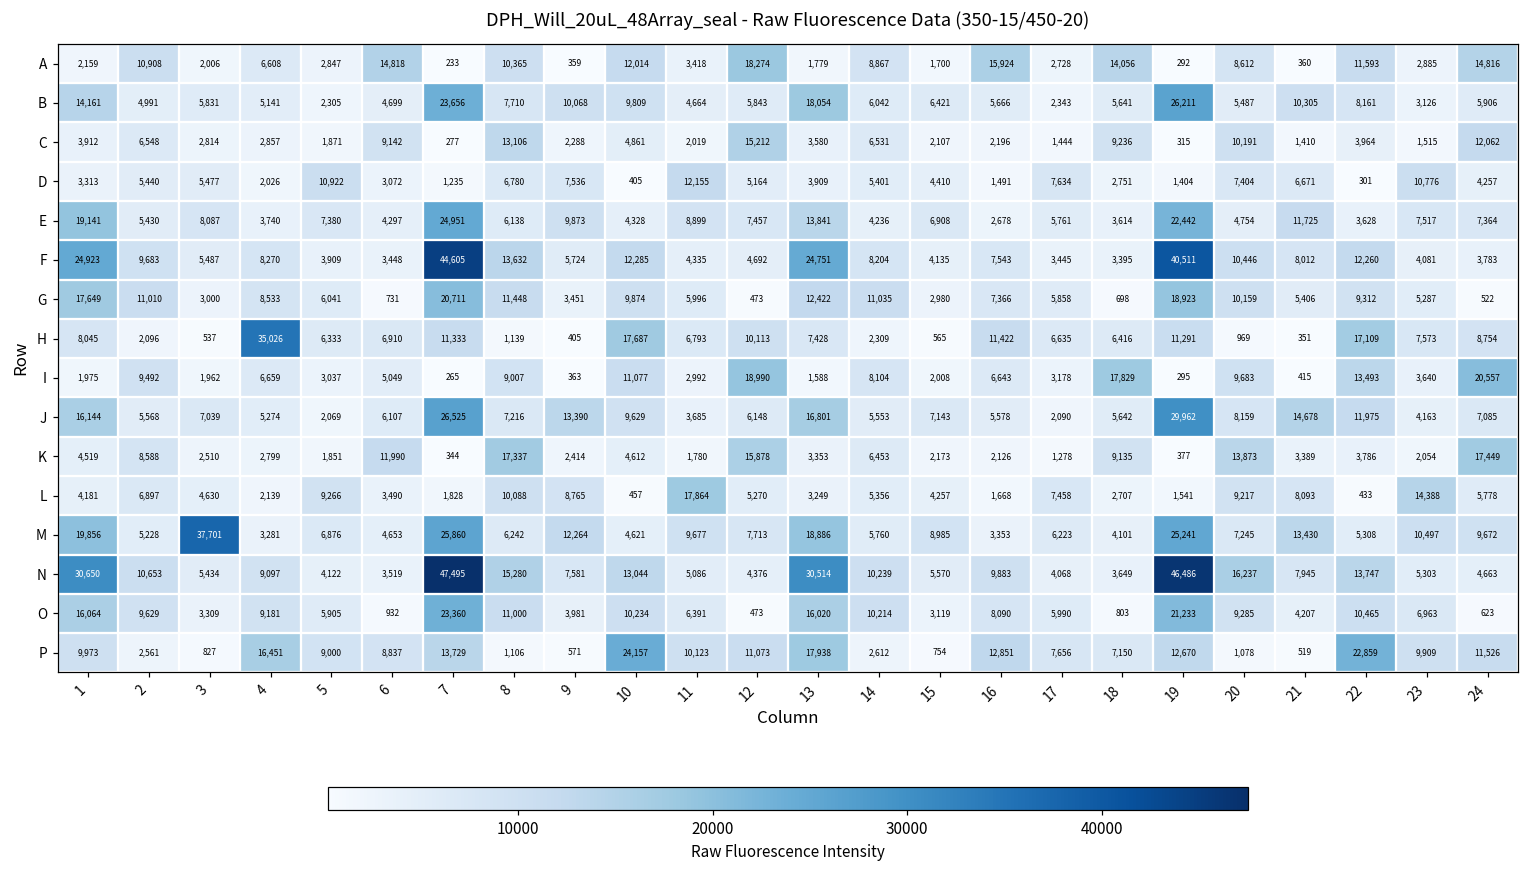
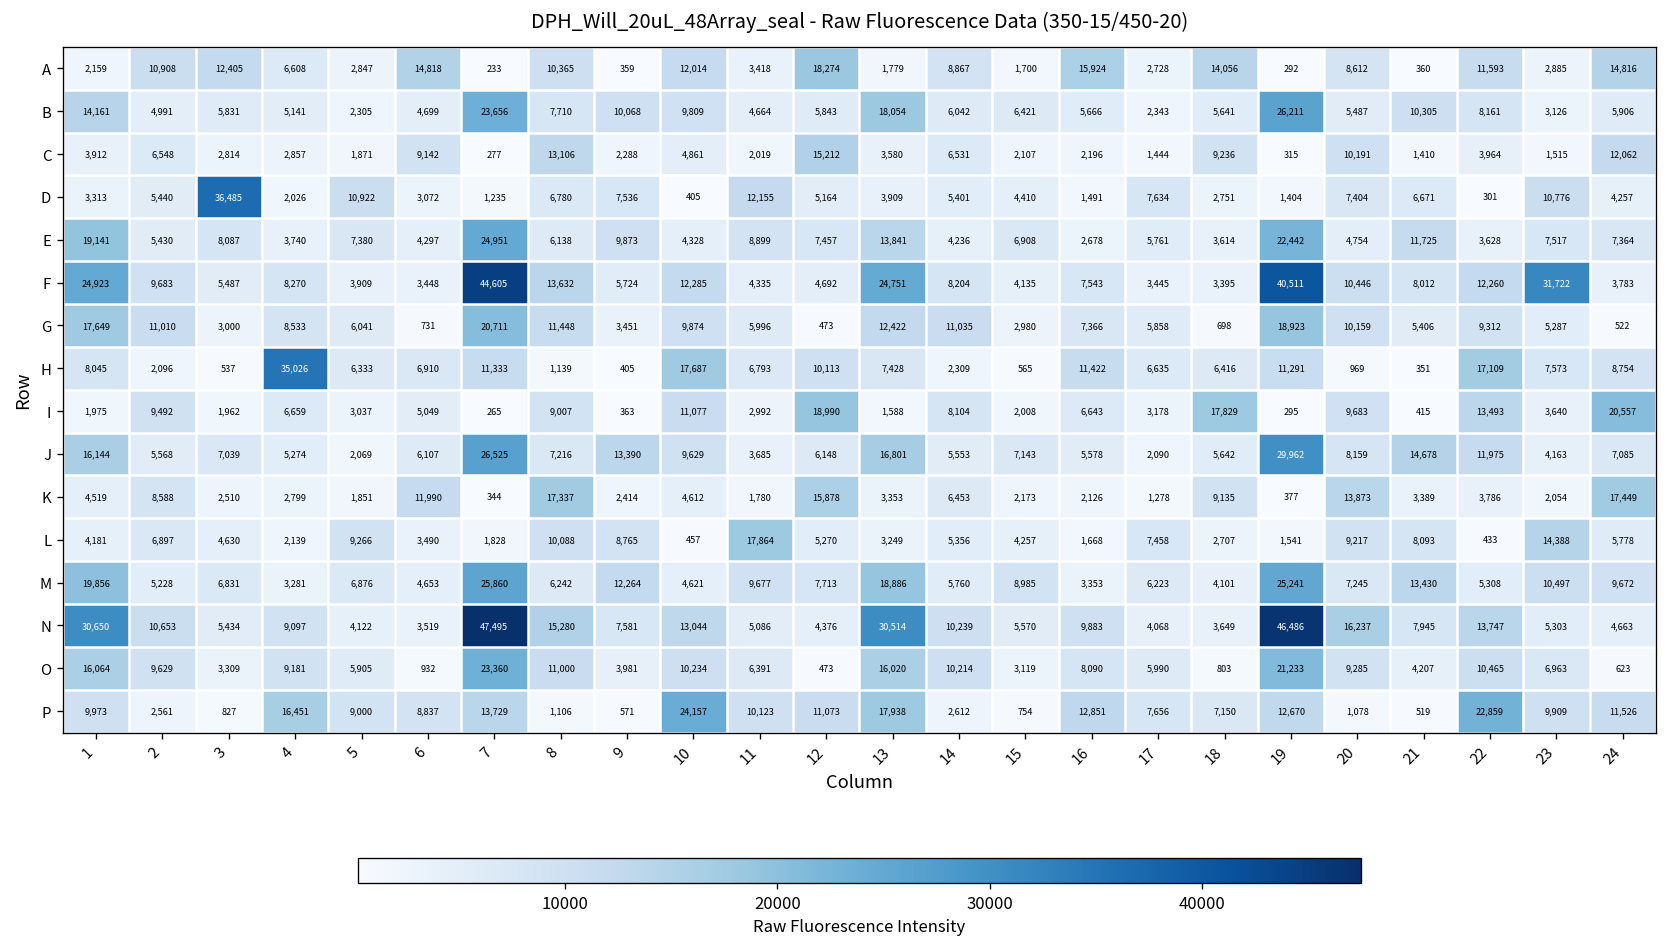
  {
    "A": {
      "1": "2,159",
      "2": "10,908",
-     "3": "2,006",
+     "3": "12,405",
      "4": "6,608",
      "5": "2,847",
      "6": "14,818",
      "7": "233",
      "8": "10,365",
      "9": "359",
      "10": "12,014",
      "11": "3,418",
      "12": "18,274",
      "13": "1,779",
      "14": "8,867",
      "15": "1,700",
      "16": "15,924",
      "17": "2,728",
      "18": "14,056",
      "19": "292",
      "20": "8,612",
      "21": "360",
      "22": "11,593",
      "23": "2,885",
      "24": "14,816"
    },
    "D": {
      "1": "3,313",
      "2": "5,440",
-     "3": "5,477",
+     "3": "36,485",
      "4": "2,026",
      "5": "10,922",
      "6": "3,072",
      "7": "1,235",
      "8": "6,780",
      "9": "7,536",
      "10": "405",
      "11": "12,155",
      "12": "5,164",
      "13": "3,909",
      "14": "5,401",
      "15": "4,410",
      "16": "1,491",
      "17": "7,634",
      "18": "2,751",
      "19": "1,404",
      "20": "7,404",
      "21": "6,671",
      "22": "301",
      "23": "10,776",
      "24": "4,257"
    },
    "F": {
      "1": "24,923",
      "2": "9,683",
      "3": "5,487",
      "4": "8,270",
      "5": "3,909",
      "6": "3,448",
      "7": "44,605",
      "8": "13,632",
      "9": "5,724",
      "10": "12,285",
      "11": "4,335",
      "12": "4,692",
      "13": "24,751",
      "14": "8,204",
      "15": "4,135",
      "16": "7,543",
      "17": "3,445",
      "18": "3,395",
      "19": "40,511",
      "20": "10,446",
      "21": "8,012",
      "22": "12,260",
-     "23": "4,081",
+     "23": "31,722",
      "24": "3,783"
    },
    "M": {
      "1": "19,856",
      "2": "5,228",
-     "3": "37,701",
+     "3": "6,831",
      "4": "3,281",
      "5": "6,876",
      "6": "4,653",
      "7": "25,860",
      "8": "6,242",
      "9": "12,264",
      "10": "4,621",
      "11": "9,677",
      "12": "7,713",
      "13": "18,886",
      "14": "5,760",
      "15": "8,985",
      "16": "3,353",
      "17": "6,223",
      "18": "4,101",
      "19": "25,241",
      "20": "7,245",
      "21": "13,430",
      "22": "5,308",
      "23": "10,497",
      "24": "9,672"
    }
  }
